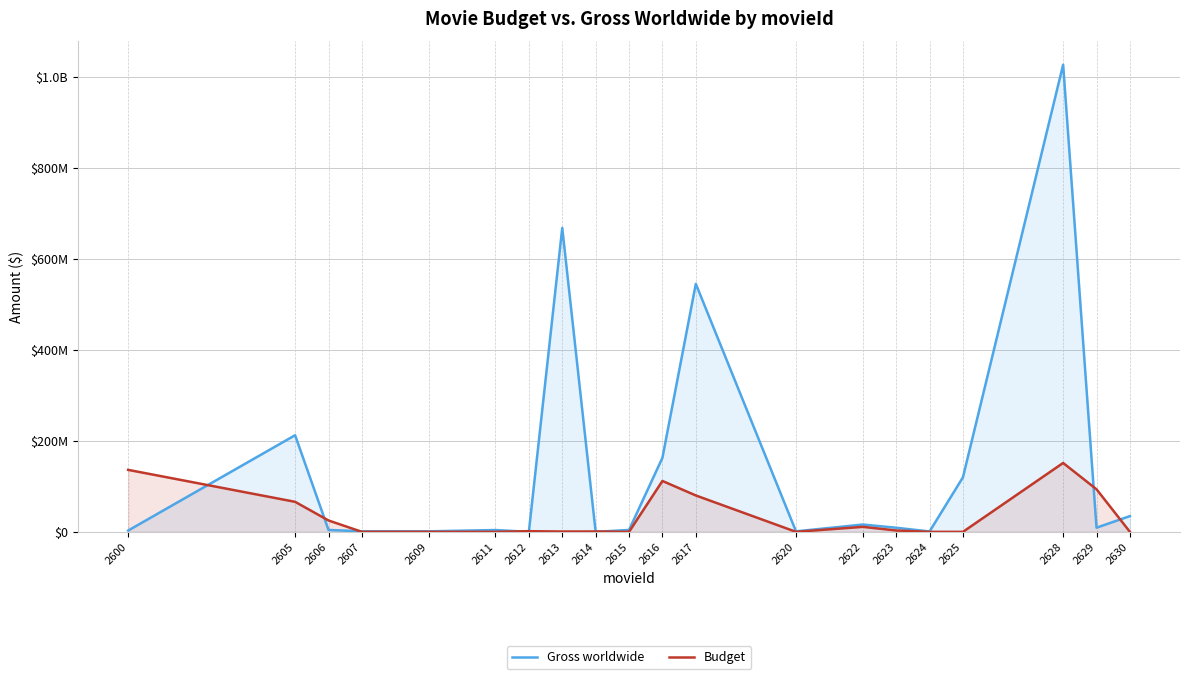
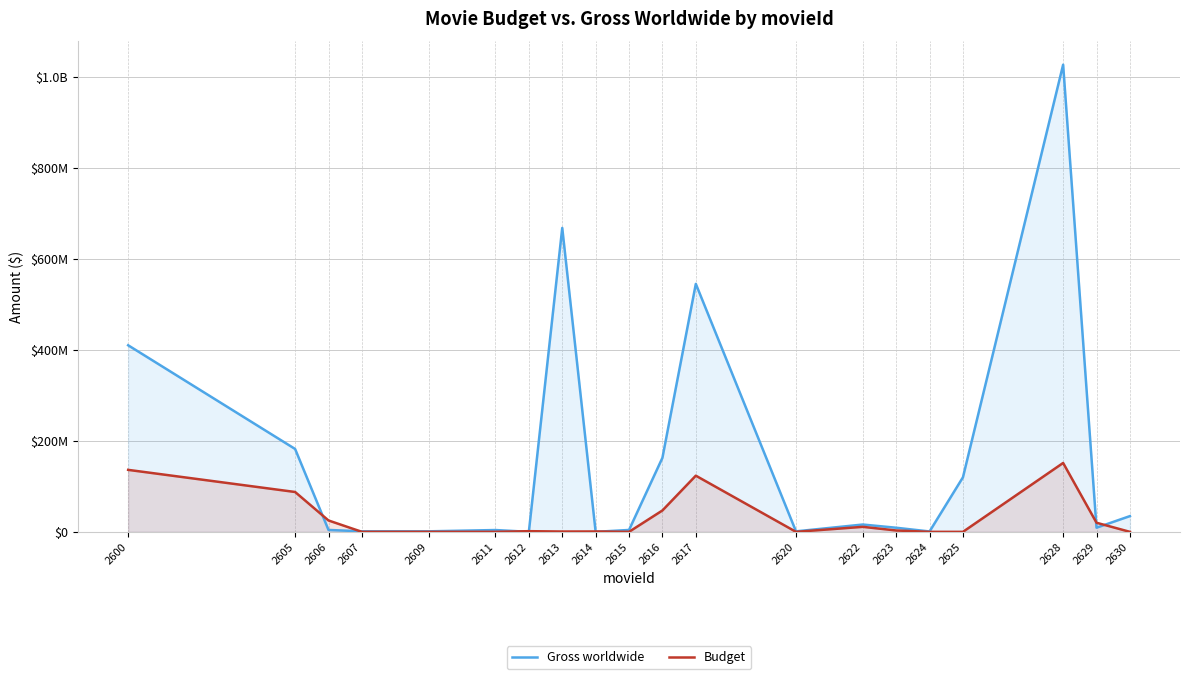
  {
    "Gross worldwide": {
-     "2600": "$0",
-     "2605": "$210000000",
+     "2600": "$410000000",
+     "2605": "$180000000",
      "2606": "$0",
      "2613": "$670000000",
      "2616": "$160000000",
      "2617": "$550000000",
      "2623": "$10000000",
      "2625": "$120000000",
      "2628": "$1030000000",
      "2629": "$10000000",
      "2630": "$30000000"
    },
    "Budget": {
      "2600": "$140000000",
-     "2605": "$70000000",
+     "2605": "$90000000",
      "2606": "$30000000",
      "2613": "$0",
-     "2616": "$110000000",
-     "2617": "$80000000",
+     "2616": "$50000000",
+     "2617": "$120000000",
      "2623": "$0",
      "2625": "$0",
      "2628": "$150000000",
-     "2629": "$90000000",
+     "2629": "$20000000",
      "2630": "$0"
    }
  }
